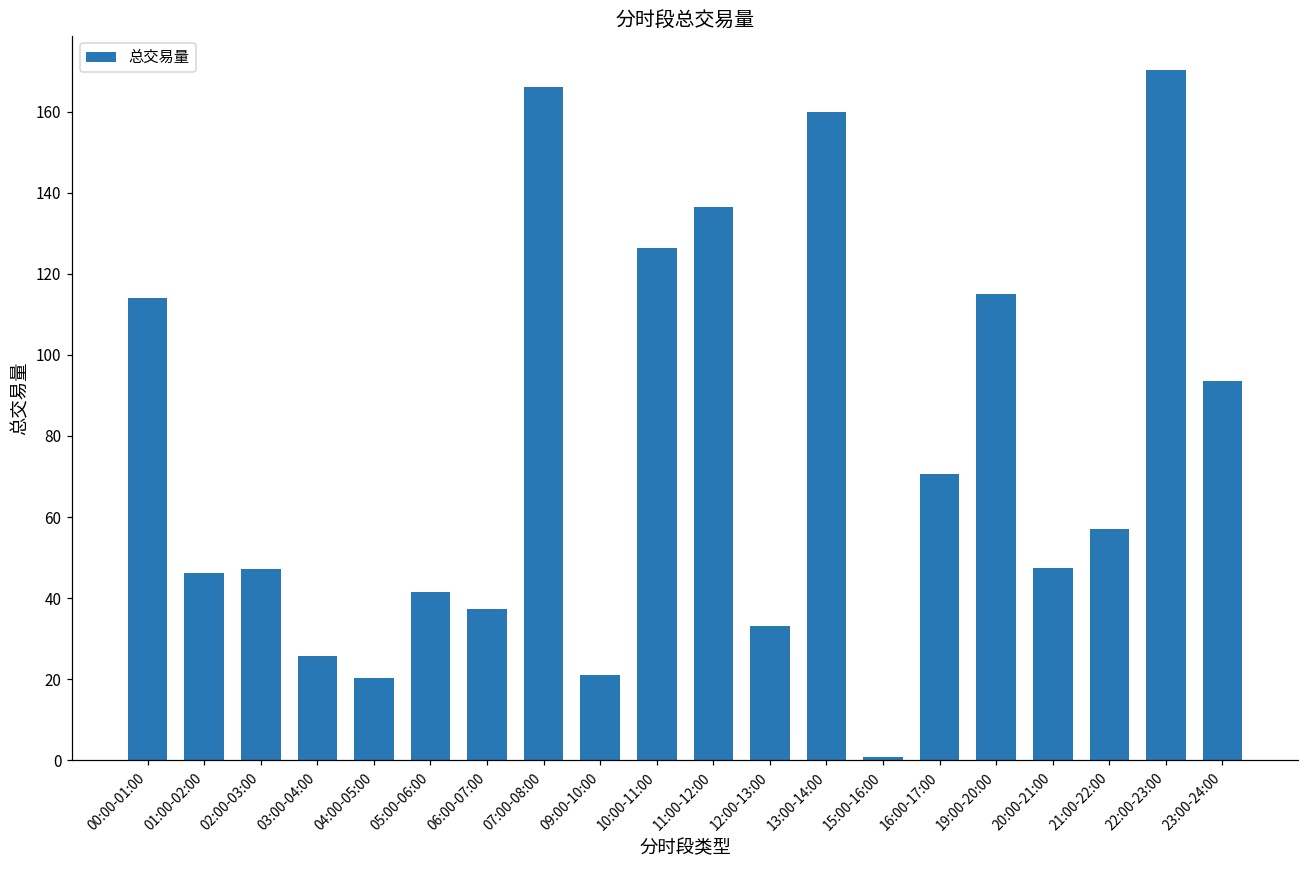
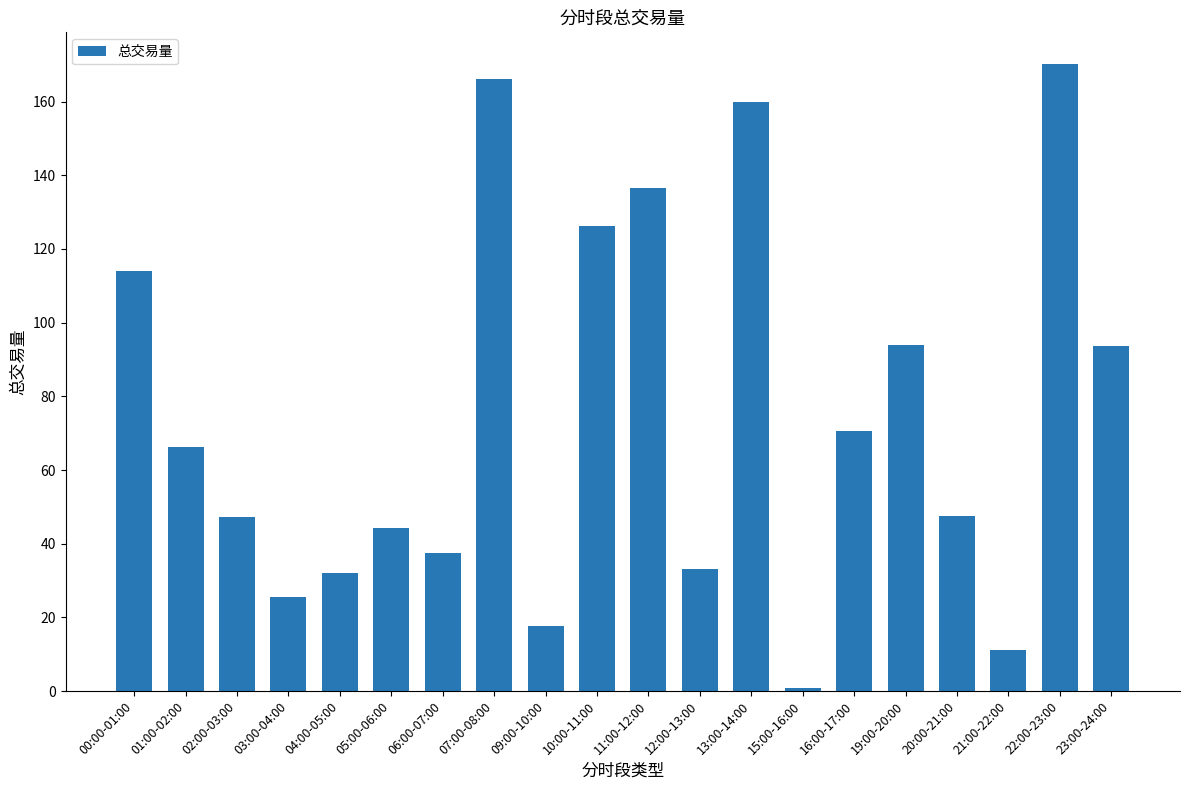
  {
    "00:00-01:00": 114,
-   "01:00-02:00": 46,
+   "01:00-02:00": 66,
    "02:00-03:00": 47,
    "03:00-04:00": 26,
-   "04:00-05:00": 20,
-   "05:00-06:00": 42,
+   "04:00-05:00": 32,
+   "05:00-06:00": 44,
    "06:00-07:00": 37,
    "07:00-08:00": 166,
-   "09:00-10:00": 21,
+   "09:00-10:00": 18,
    "10:00-11:00": 126,
    "11:00-12:00": 137,
    "12:00-13:00": 33,
    "13:00-14:00": 160,
    "15:00-16:00": 1,
    "16:00-17:00": 71,
-   "19:00-20:00": 115,
+   "19:00-20:00": 94,
    "20:00-21:00": 47,
-   "21:00-22:00": 57,
+   "21:00-22:00": 11,
    "22:00-23:00": 170,
    "23:00-24:00": 94
  }
